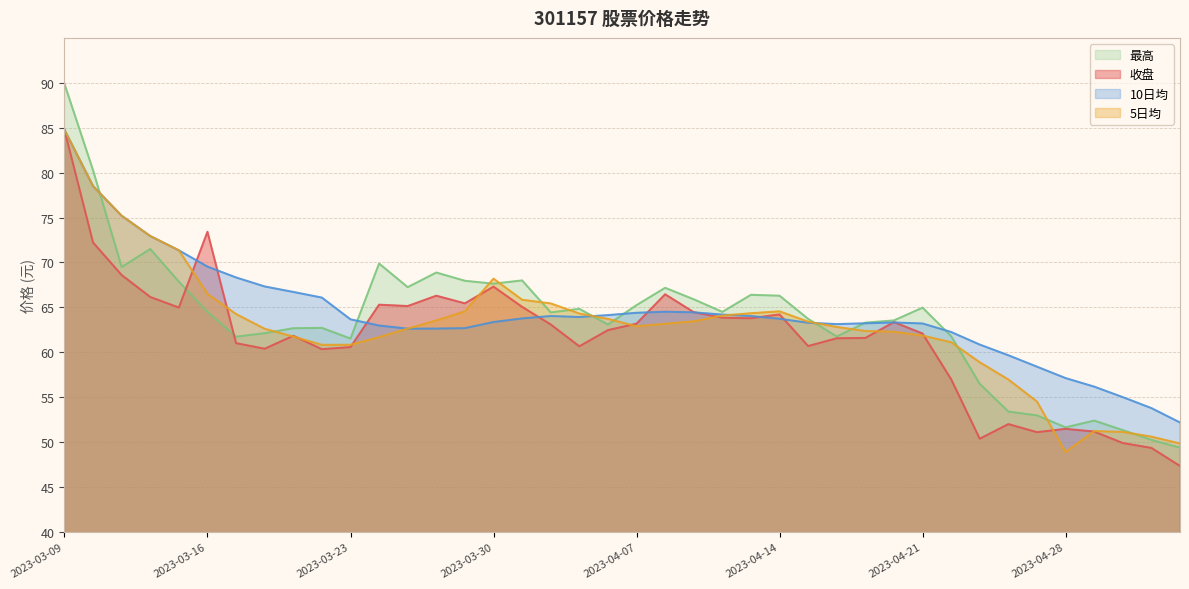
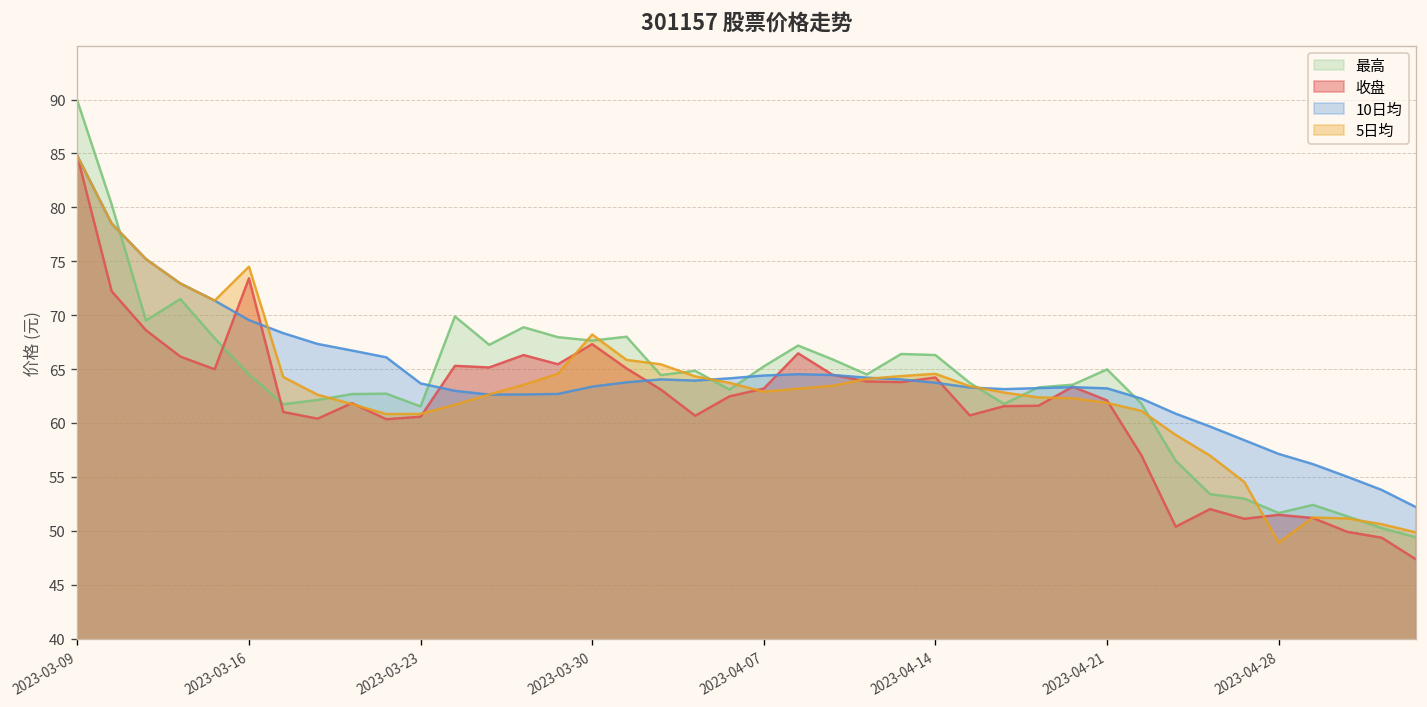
  {
    "收盘": {
      "2023-03-16": 73,
      "2023-03-30": 67,
      "2023-04-07": 63,
      "2023-04-14": 64
    },
    "5日均": {
-     "2023-03-16": 67,
+     "2023-03-16": 75,
      "2023-03-30": 68,
      "2023-04-07": 63,
      "2023-04-14": 65,
      "2023-04-28": 49
    }
  }
